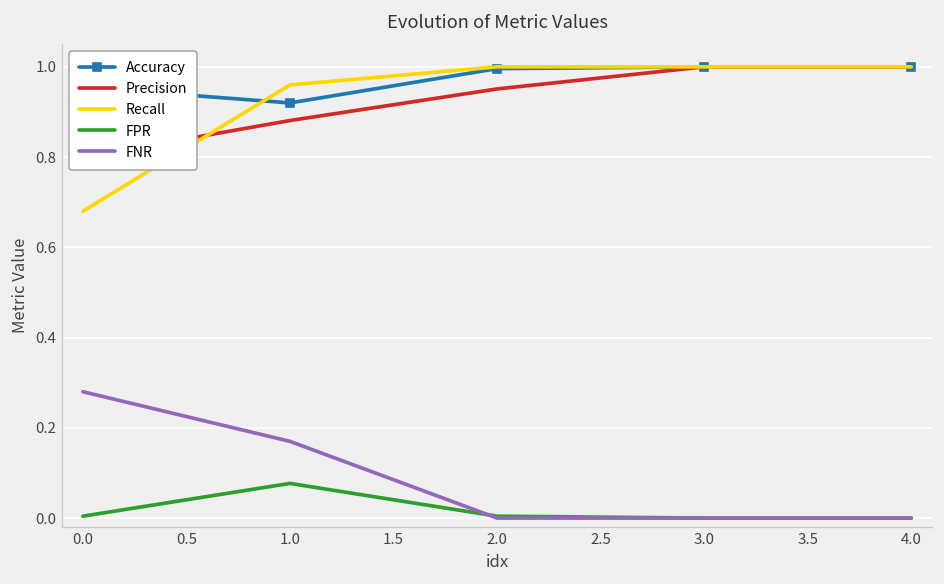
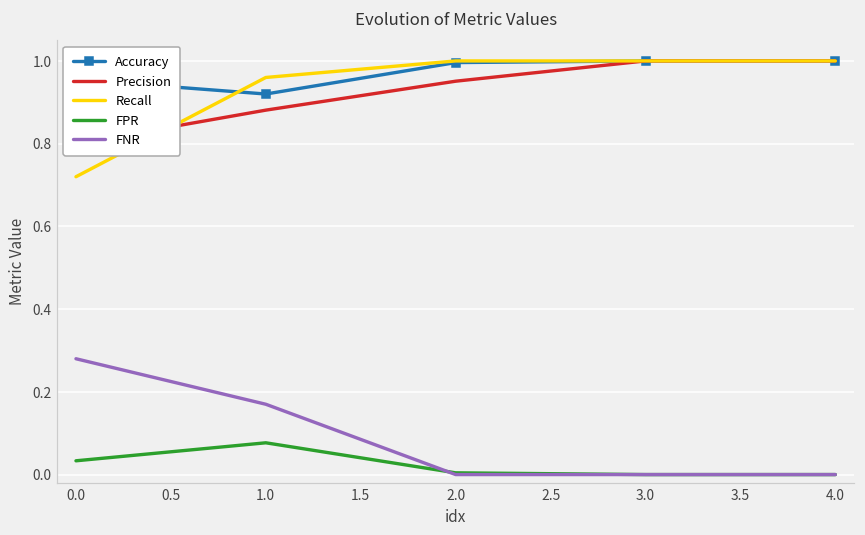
  {
    "Accuracy": {
      "1.0": 0.92
    },
    "Precision": {
      "1.0": 0.88,
      "2.0": 0.95
    },
    "Recall": {
-     "0.0": 0.68,
+     "0.0": 0.72,
      "1.0": 0.96
    },
    "FPR": {
-     "0.0": 0.00,
+     "0.0": 0.03,
      "1.0": 0.08
    },
    "FNR": {
      "0.0": 0.28,
      "1.0": 0.17
    }
  }
